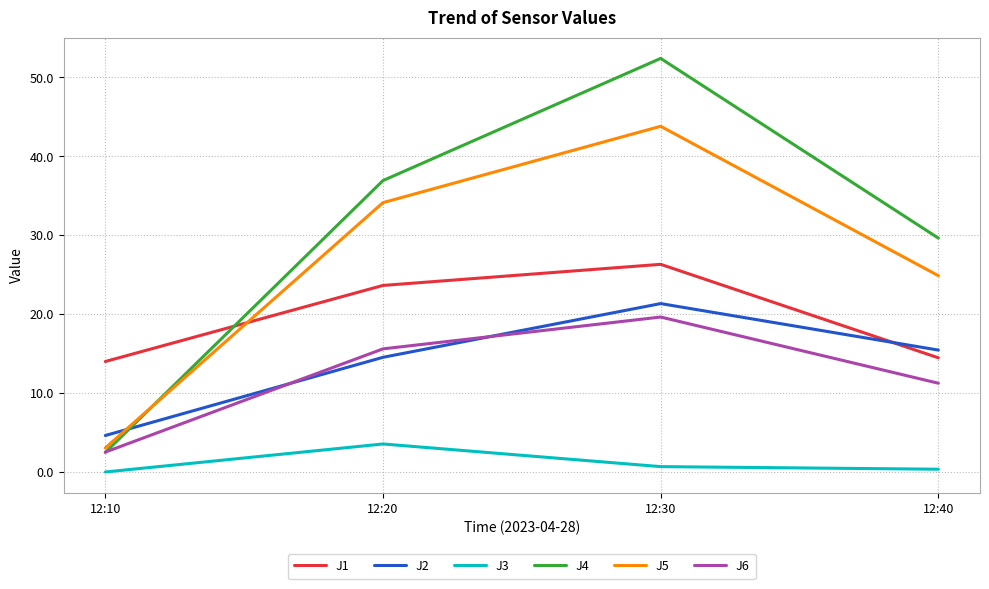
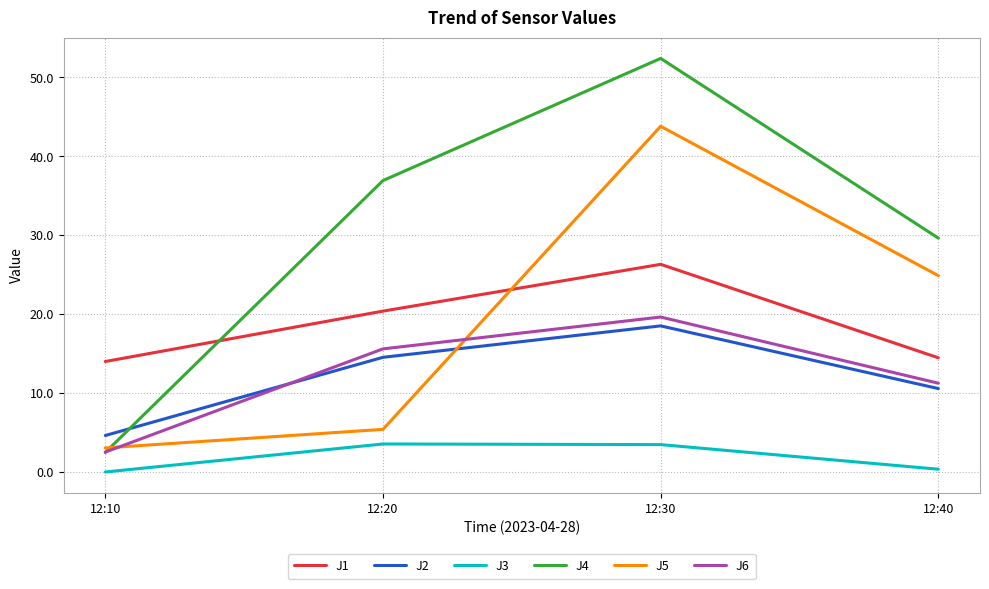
  {
    "J1": {
      "12:10": 14,
-     "12:20": 24,
+     "12:20": 20,
      "12:30": 26,
      "12:40": 14
    },
    "J2": {
      "12:10": 5,
      "12:20": 15,
-     "12:30": 21,
-     "12:40": 15
+     "12:30": 19,
+     "12:40": 11
    },
    "J3": {
      "12:10": 0,
      "12:20": 4,
-     "12:30": 1,
+     "12:30": 3,
      "12:40": 0
    },
    "J4": {
      "12:20": 37,
      "12:30": 52,
      "12:40": 30
    },
    "J5": {
      "12:10": 3,
-     "12:20": 34,
+     "12:20": 5,
      "12:30": 44,
      "12:40": 25
    },
    "J6": {
      "12:20": 16,
      "12:30": 20,
      "12:40": 11
    }
  }
